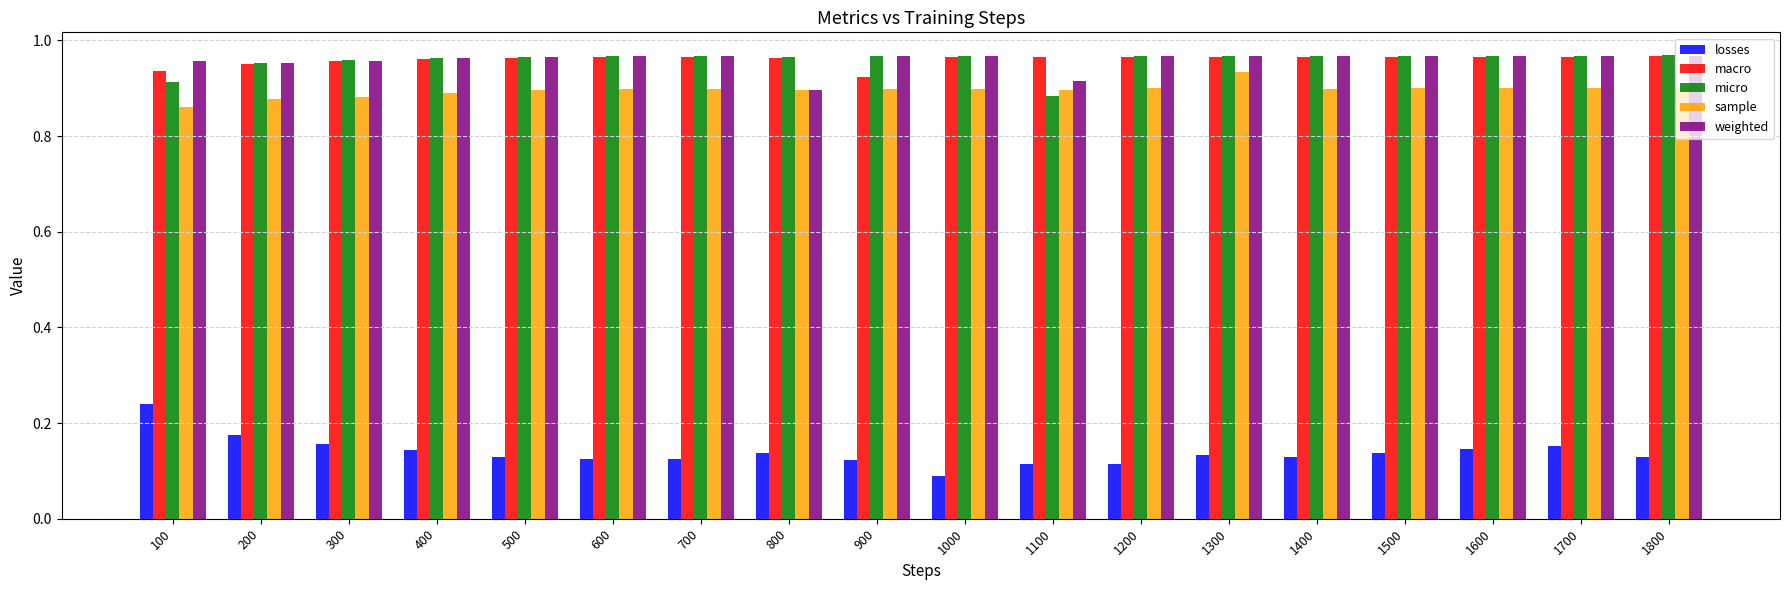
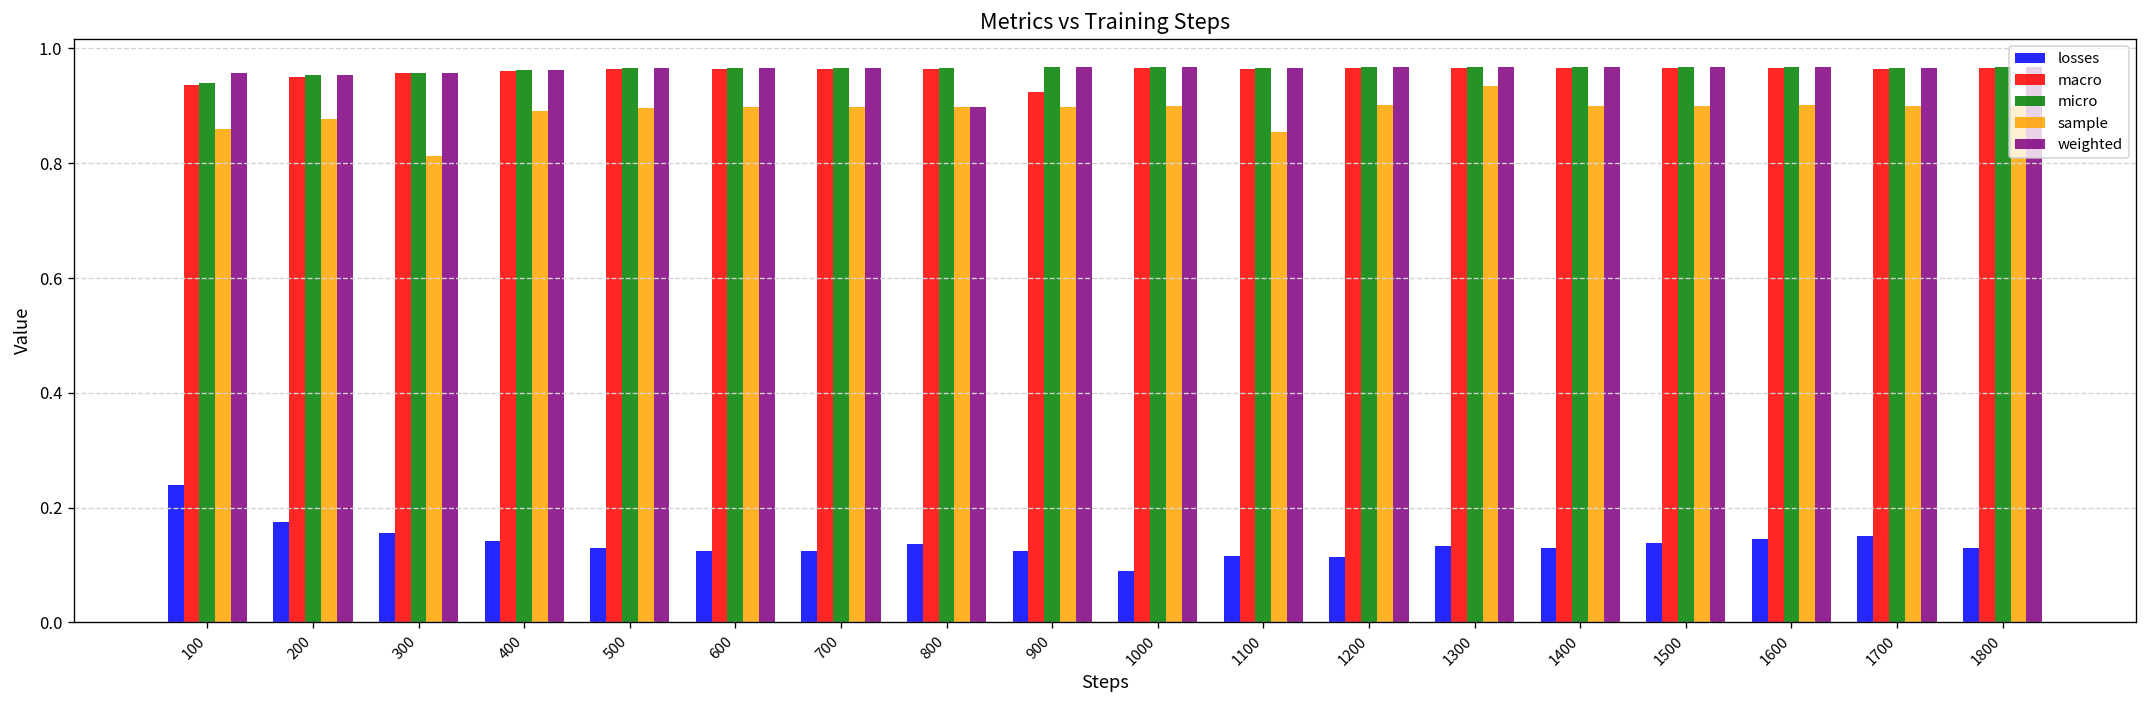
  {
    "losses": {
      "100": 0.24,
      "200": 0.18,
      "300": 0.16,
      "400": 0.14,
      "500": 0.13,
      "600": 0.12,
      "700": 0.13,
      "800": 0.14,
      "900": 0.12,
      "1000": 0.09,
      "1100": 0.12,
      "1200": 0.11,
      "1300": 0.13,
      "1400": 0.13,
      "1500": 0.14,
      "1600": 0.15,
      "1700": 0.15,
      "1800": 0.13
    },
    "macro": {
      "100": 0.94,
      "200": 0.95,
      "300": 0.96,
      "400": 0.96,
      "500": 0.96,
      "600": 0.96,
      "700": 0.96,
      "800": 0.96,
      "900": 0.92,
      "1000": 0.97,
      "1100": 0.96,
      "1200": 0.97,
      "1300": 0.97,
      "1400": 0.97,
      "1500": 0.97,
      "1600": 0.97,
      "1700": 0.96,
      "1800": 0.97
    },
    "micro": {
-     "100": 0.91,
+     "100": 0.94,
      "200": 0.95,
      "300": 0.96,
      "400": 0.96,
      "500": 0.97,
      "600": 0.97,
      "700": 0.97,
      "800": 0.97,
      "900": 0.97,
      "1000": 0.97,
-     "1100": 0.88,
+     "1100": 0.97,
      "1200": 0.97,
      "1300": 0.97,
      "1400": 0.97,
      "1500": 0.97,
      "1600": 0.97,
      "1700": 0.97,
      "1800": 0.97
    },
    "sample": {
      "100": 0.86,
      "200": 0.88,
-     "300": 0.88,
+     "300": 0.81,
      "400": 0.89,
      "500": 0.90,
      "600": 0.90,
      "700": 0.90,
      "800": 0.90,
      "900": 0.90,
      "1000": 0.90,
-     "1100": 0.90,
+     "1100": 0.86,
      "1200": 0.90,
      "1300": 0.93,
      "1400": 0.90,
      "1500": 0.90,
      "1600": 0.90,
      "1700": 0.90
    },
    "weighted": {
      "100": 0.96,
      "200": 0.95,
      "300": 0.96,
      "400": 0.96,
      "500": 0.97,
      "600": 0.97,
      "700": 0.97,
      "800": 0.90,
      "900": 0.97,
      "1000": 0.97,
-     "1100": 0.92,
+     "1100": 0.97,
      "1200": 0.97,
      "1300": 0.97,
      "1400": 0.97,
      "1500": 0.97,
      "1600": 0.97,
      "1700": 0.97
    }
  }
